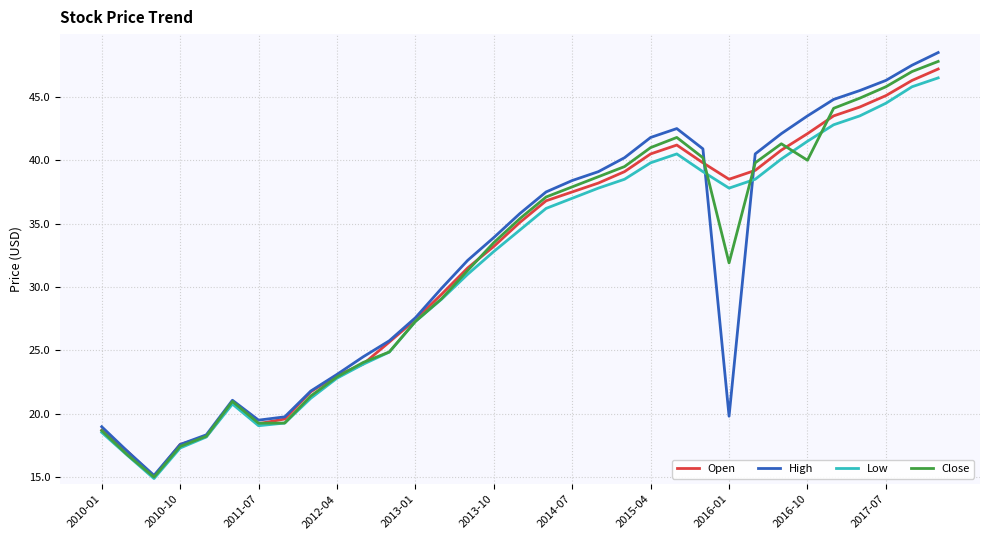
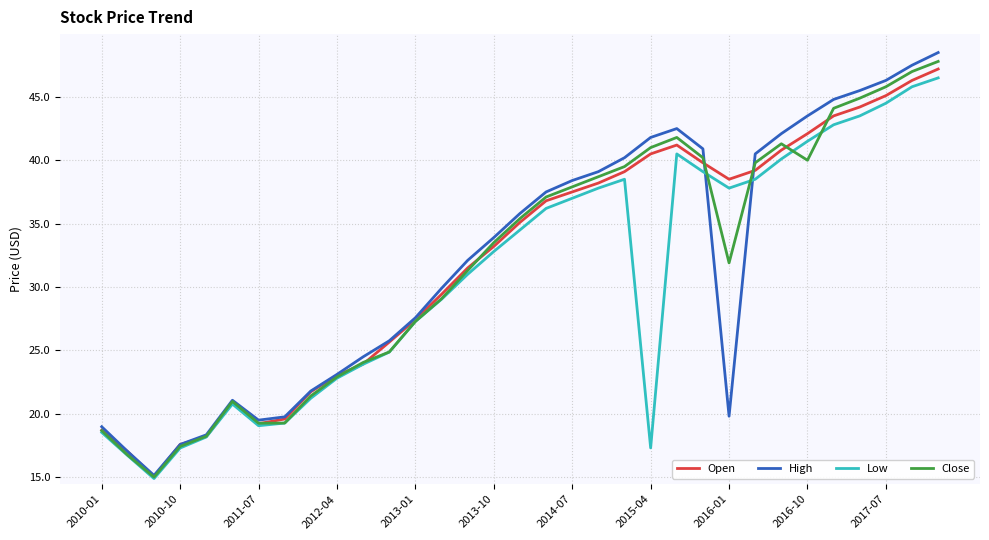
  {
    "Open": {
      "2013-10": 33.2,
      "2014-07": 37.5,
      "2015-04": 40.5,
      "2016-01": 38.5,
      "2016-10": 42.1,
      "2017-07": 45.1
    },
    "High": {
      "2010-01": 19.0,
      "2011-07": 19.5,
      "2013-10": 33.9,
      "2014-07": 38.4,
      "2015-04": 41.8,
      "2016-01": 19.8,
      "2016-10": 43.5,
      "2017-07": 46.3
    },
    "Low": {
      "2013-10": 32.8,
      "2014-07": 37.0,
-     "2015-04": 39.8,
+     "2015-04": 17.3,
      "2016-01": 37.8,
      "2016-10": 41.5,
      "2017-07": 44.5
    },
    "Close": {
      "2013-10": 33.5,
      "2014-07": 37.9,
      "2015-04": 41.0,
      "2016-01": 31.9,
      "2016-10": 40.0,
      "2017-07": 45.8
    }
  }
